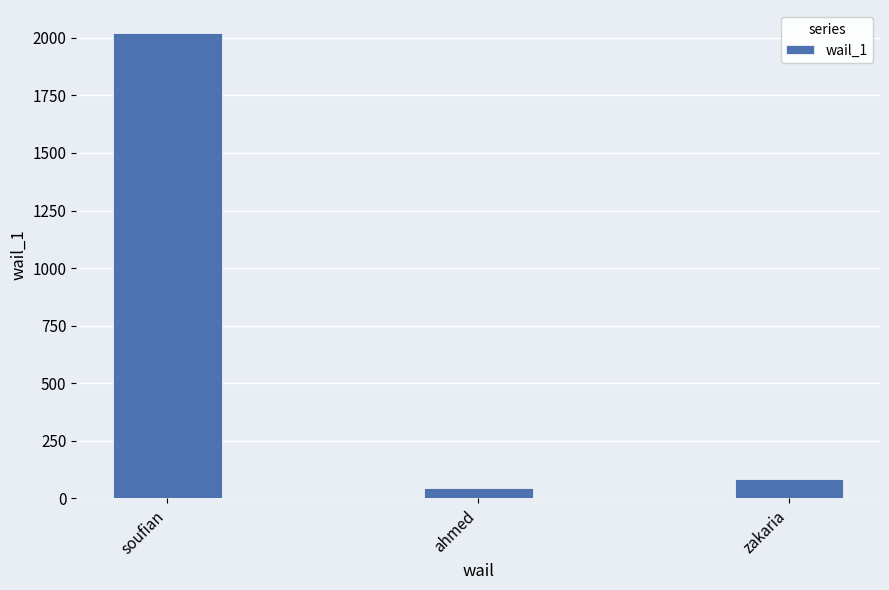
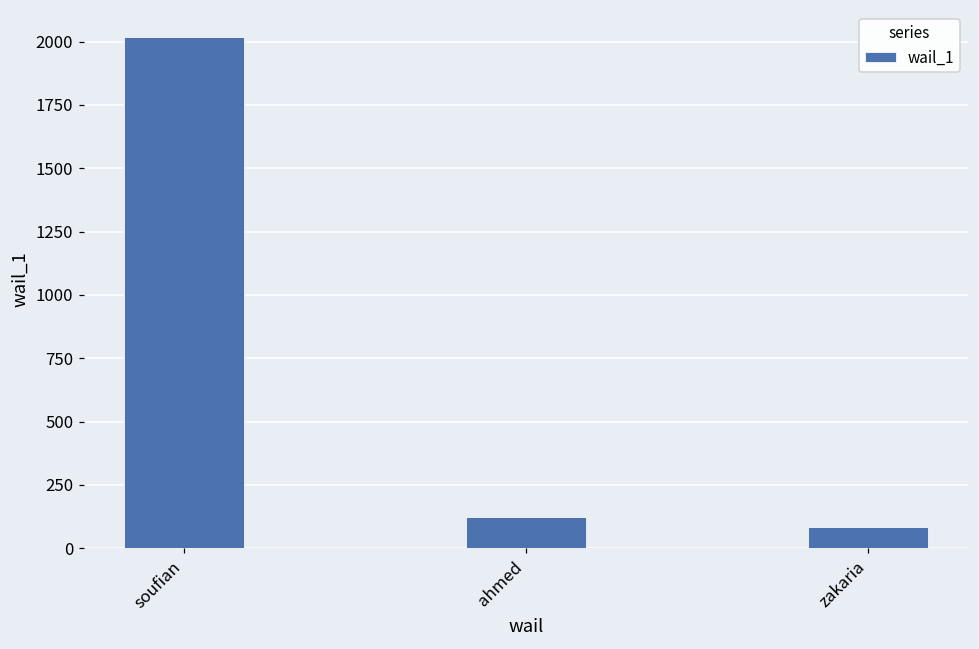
  {
    "soufian": 2020,
-   "ahmed": 50,
+   "ahmed": 120,
    "zakaria": 90
  }
